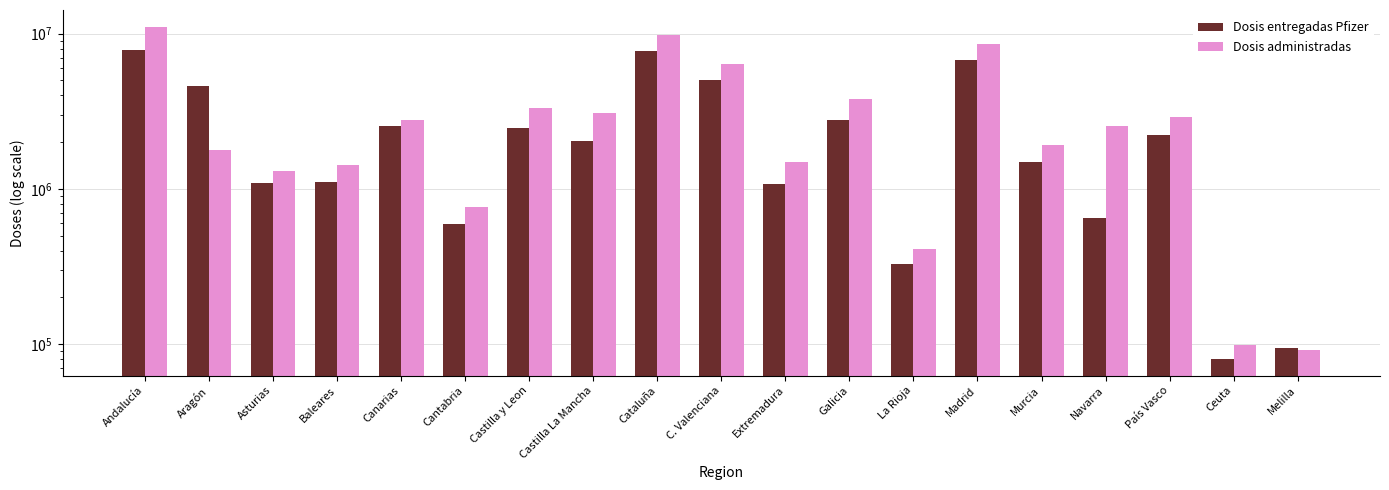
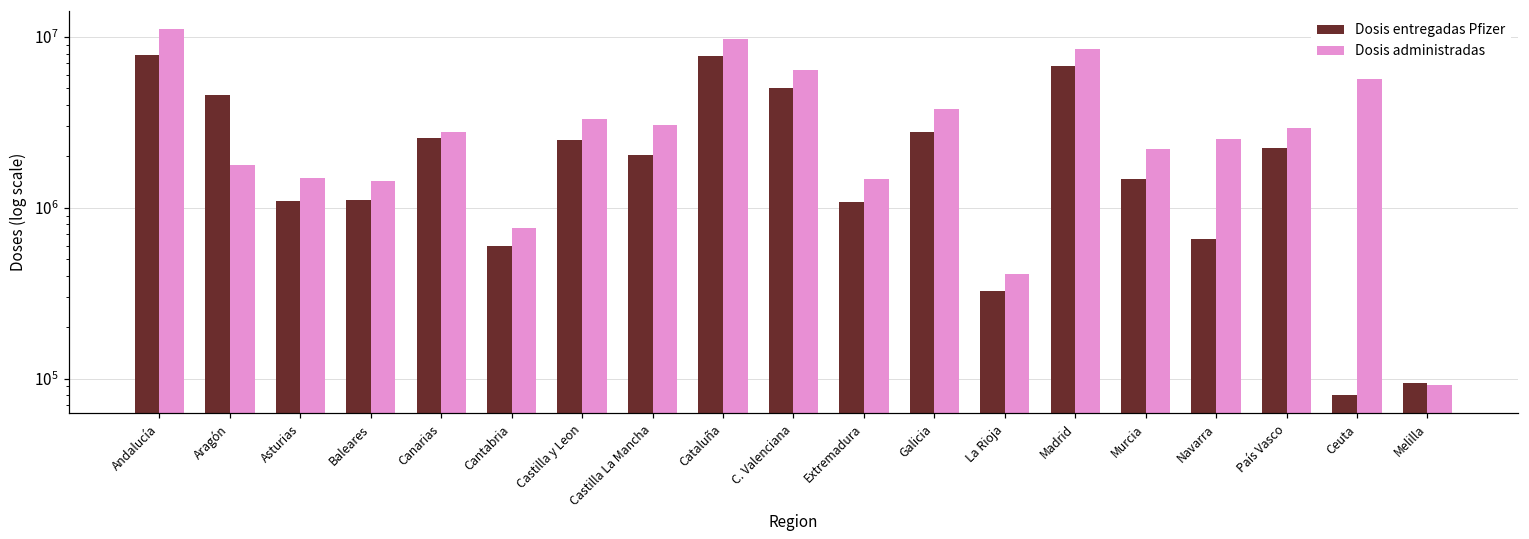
  {
    "Dosis entregadas Pfizer": {
      "Andalucía": 8000000,
      "Aragón": 4600000,
      "Asturias": 1100000,
      "Baleares": 1100000,
      "Canarias": 2500000,
      "Cantabria": 590000,
      "Castilla y Leon": 2500000,
      "Castilla La Mancha": 2000000,
      "Cataluña": 8000000,
      "C. Valenciana": 5000000,
      "Extremadura": 1100000,
      "Galicia": 2800000,
      "La Rioja": 330000,
      "Madrid": 7000000,
      "Murcia": 1500000,
      "Navarra": 650000,
      "País Vasco": 2200000,
      "Ceuta": 80000,
      "Melilla": 90000
    },
    "Dosis administradas": {
      "Andalucía": 11000000,
      "Aragón": 1800000,
-     "Asturias": 1300000,
+     "Asturias": 1500000,
      "Baleares": 1400000,
      "Canarias": 2800000,
      "Cantabria": 800000,
      "Castilla y Leon": 3300000,
      "Castilla La Mancha": 3100000,
      "Cataluña": 10000000,
      "C. Valenciana": 6400000,
      "Extremadura": 1500000,
      "Galicia": 3800000,
      "La Rioja": 410000,
      "Madrid": 9000000,
-     "Murcia": 1900000,
+     "Murcia": 2200000,
      "Navarra": 2500000,
      "País Vasco": 2900000,
-     "Ceuta": 100000,
+     "Ceuta": 5700000,
      "Melilla": 90000
    }
  }
